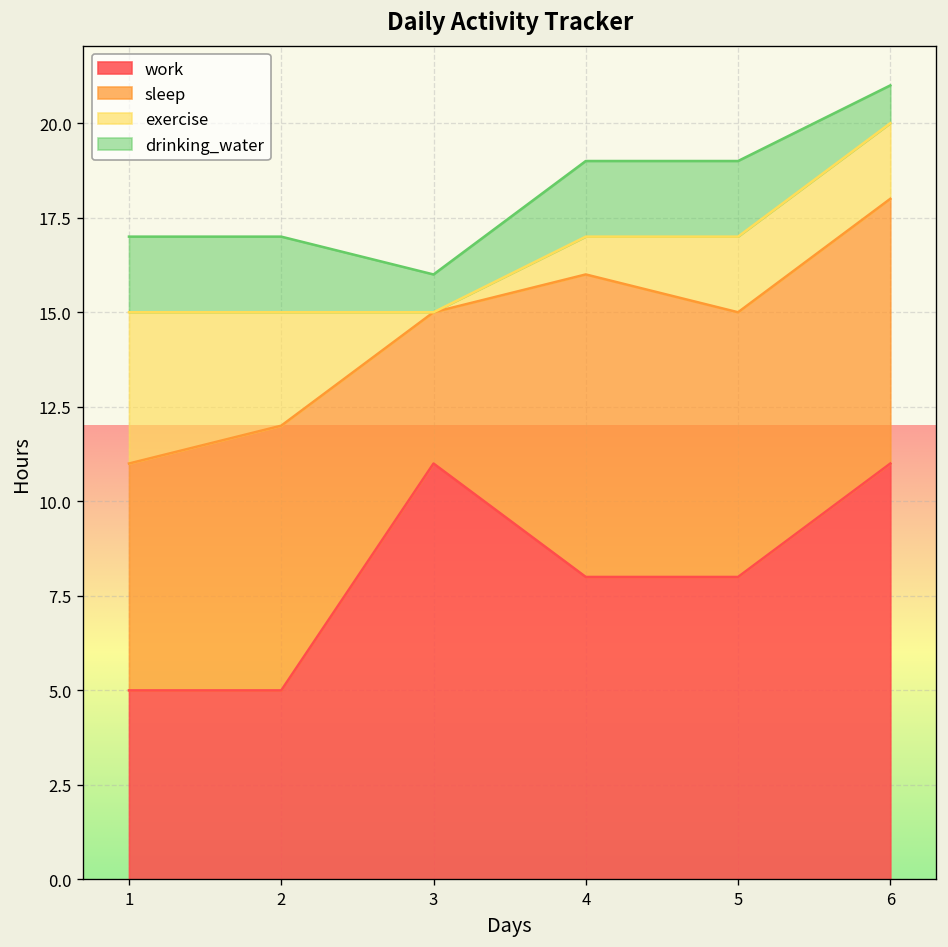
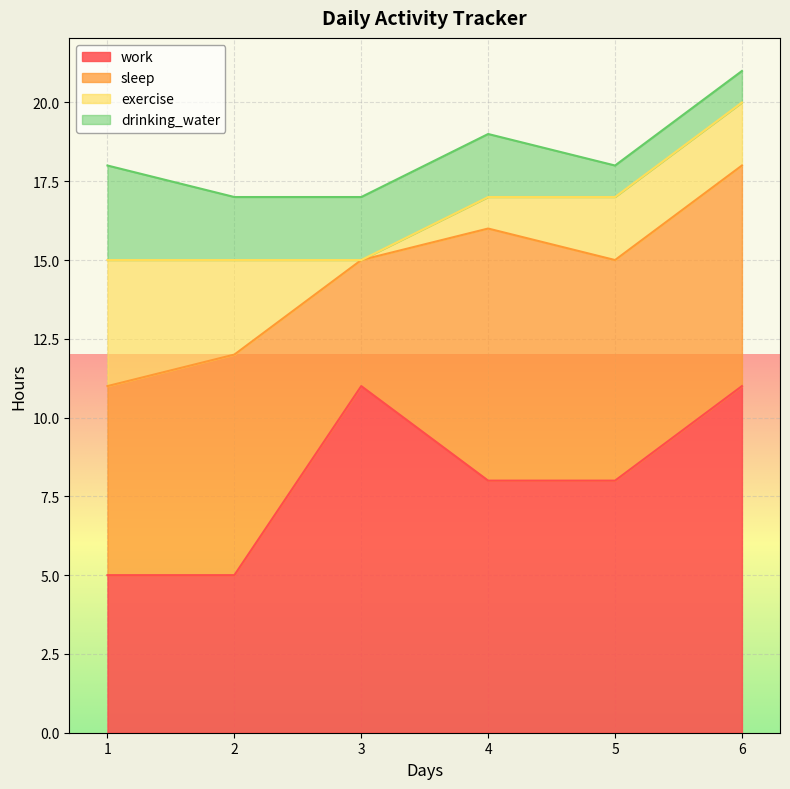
  {
    "work": {
      "1": 5,
      "2": 5,
      "3": 11,
      "4": 8,
      "5": 8,
      "6": 11
    },
    "sleep": {
      "1": 6,
      "2": 7,
      "4": 8,
      "5": 7,
      "6": 7
    },
    "exercise": {
      "1": 4,
      "2": 3,
      "4": 1,
      "5": 2,
      "6": 2
    },
    "drinking_water": {
-     "1": 2,
+     "1": 3,
      "2": 2,
-     "3": 1,
+     "3": 2,
      "4": 2,
-     "5": 2,
+     "5": 1,
      "6": 1
    }
  }
